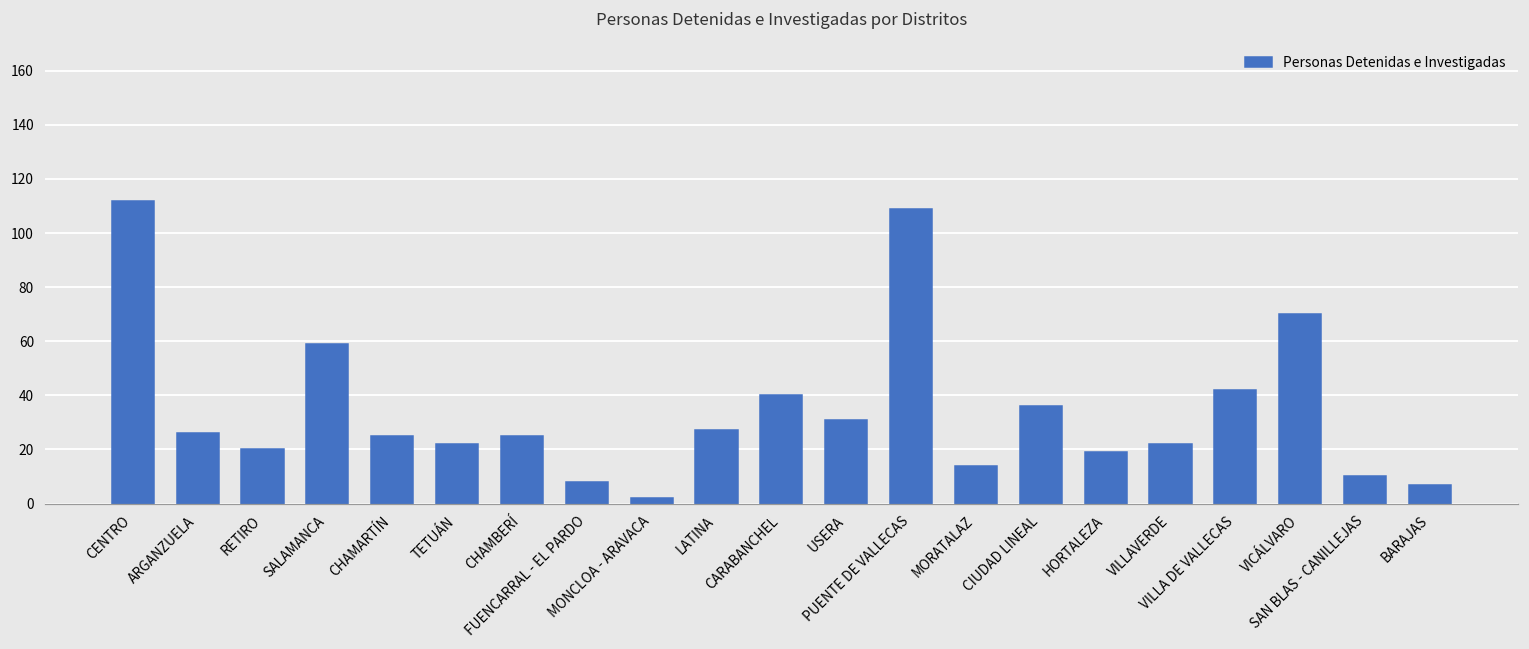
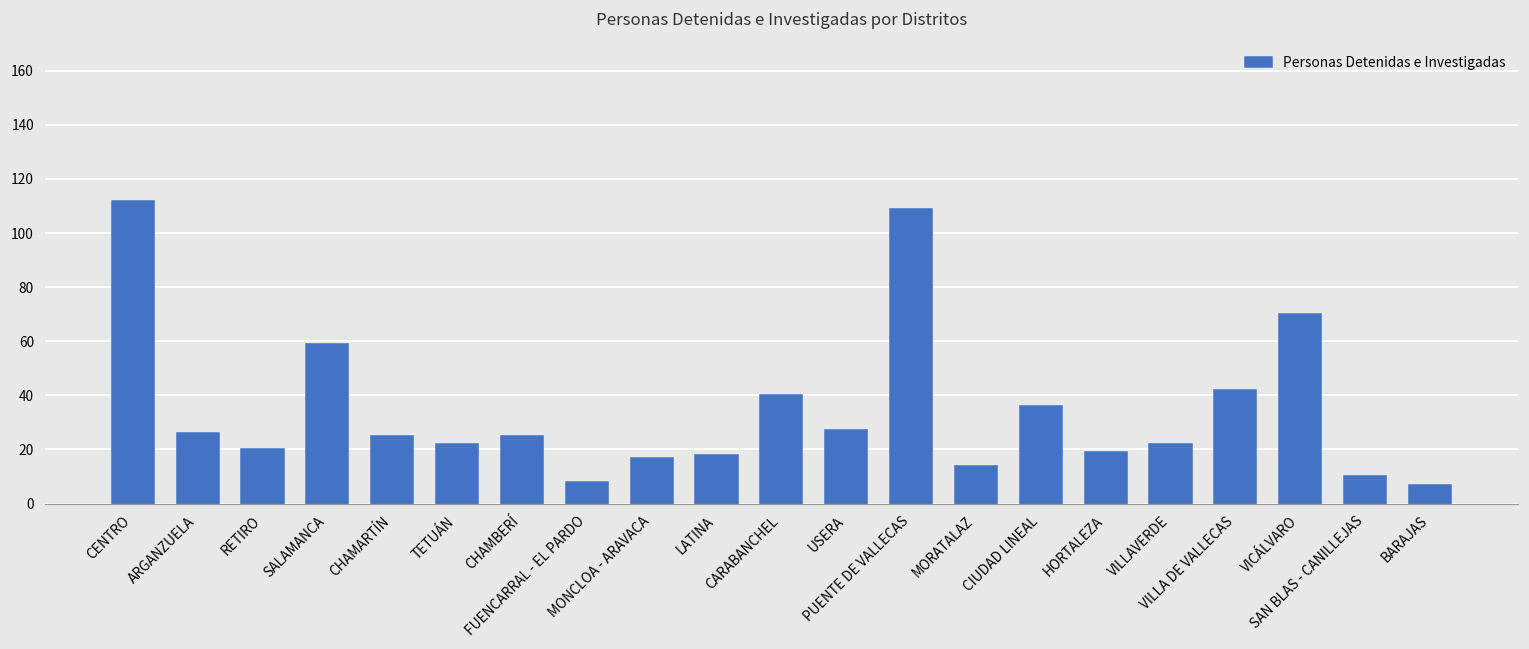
  {
    "CENTRO": 112,
    "ARGANZUELA": 26,
    "RETIRO": 20,
    "SALAMANCA": 59,
    "CHAMARTÍN": 25,
    "TETUÁN": 22,
    "CHAMBERÍ": 25,
    "FUENCARRAL - EL PARDO": 8,
-   "MONCLOA - ARAVACA": 2,
-   "LATINA": 27,
+   "MONCLOA - ARAVACA": 17,
+   "LATINA": 18,
    "CARABANCHEL": 40,
-   "USERA": 31,
+   "USERA": 27,
    "PUENTE DE VALLECAS": 109,
    "MORATALAZ": 14,
    "CIUDAD LINEAL": 36,
    "HORTALEZA": 19,
    "VILLAVERDE": 22,
    "VILLA DE VALLECAS": 42,
    "VICÁLVARO": 70,
    "SAN BLAS - CANILLEJAS": 10,
    "BARAJAS": 7
  }
